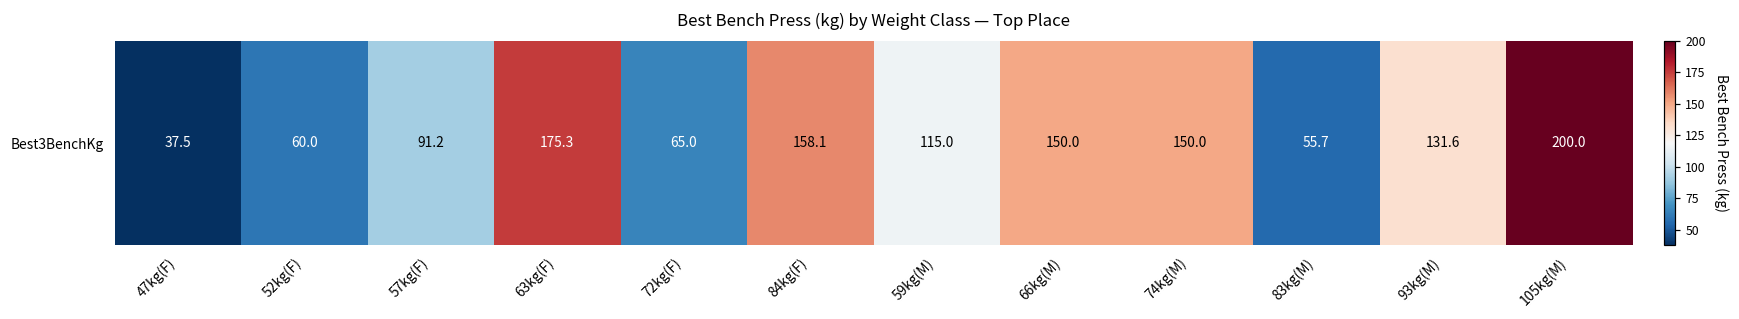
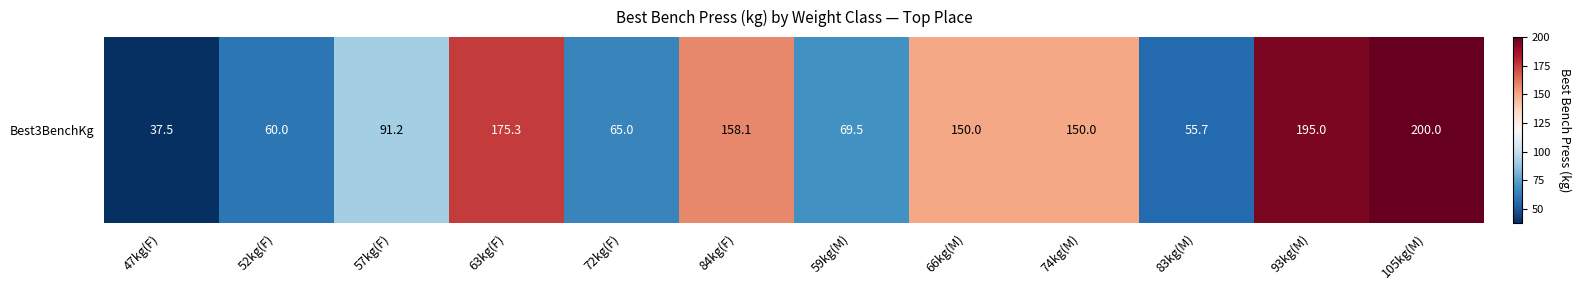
  {
    "Best3BenchKg": {
      "47kg(F)": 37.5,
      "52kg(F)": 60.0,
      "57kg(F)": 91.2,
      "63kg(F)": 175.3,
      "72kg(F)": 65.0,
      "84kg(F)": 158.1,
-     "59kg(M)": 115.0,
+     "59kg(M)": 69.5,
      "66kg(M)": 150.0,
      "74kg(M)": 150.0,
      "83kg(M)": 55.7,
-     "93kg(M)": 131.6,
+     "93kg(M)": 195.0,
      "105kg(M)": 200.0
    }
  }
